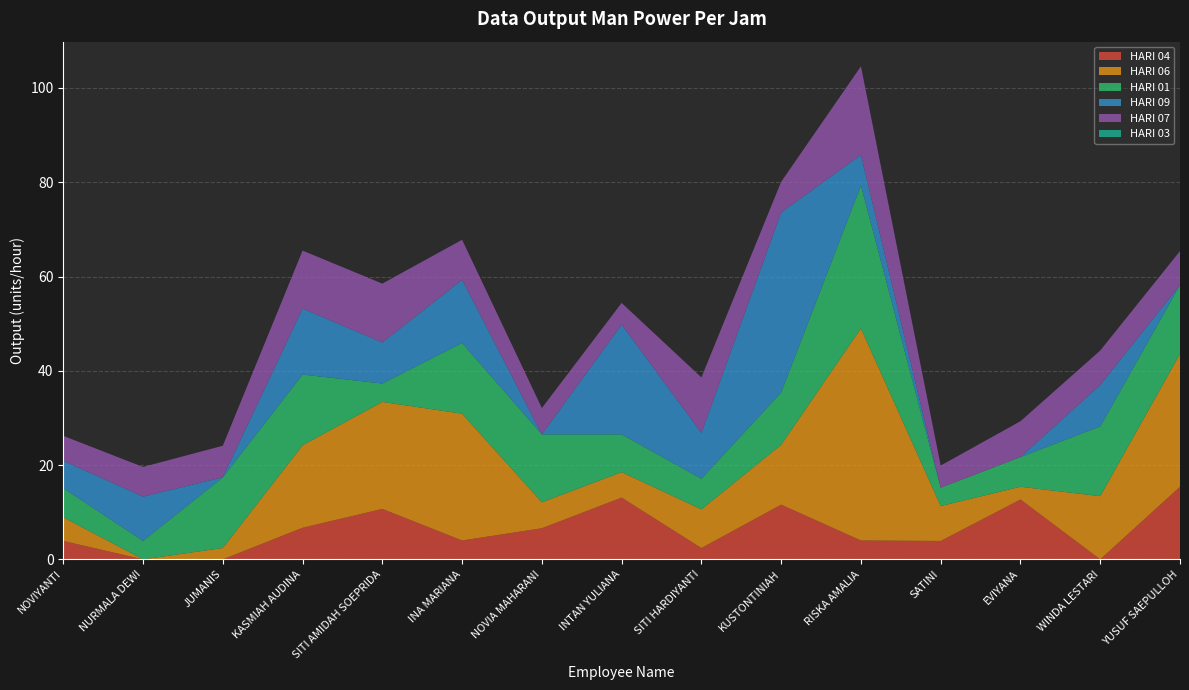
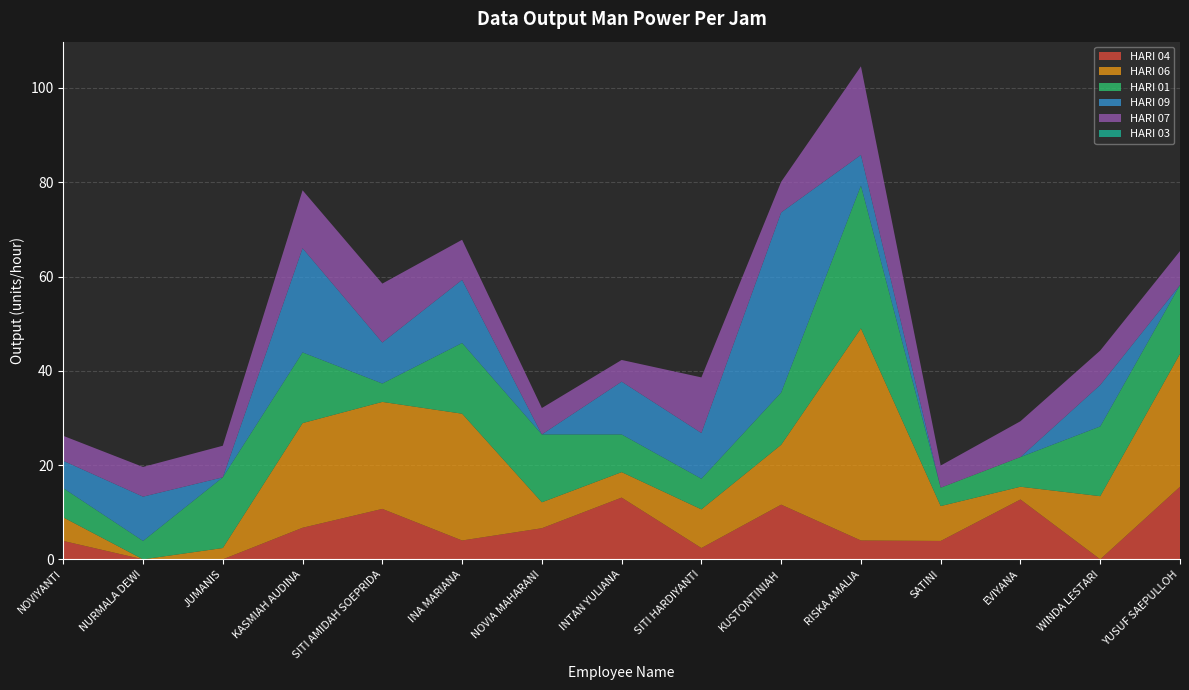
  {
    "HARI 04": {
      "NOVIYANTI": 4,
      "JUMANIS": 0,
      "KASMIAH AUDINA": 7,
      "SITI AMIDAH SOEPRIDA": 11,
      "INA MARIANA": 4,
      "NOVIA MAHARANI": 7,
      "INTAN YULIANA": 13,
      "SITI HARDIYANTI": 2,
      "KUSTONTINIAH": 12,
      "RISKA AMALIA": 4,
      "SATINI": 4,
      "EVIYANA": 13,
      "WINDA LESTARI": 0,
      "YUSUF SAEPULLOH": 15
    },
    "HARI 06": {
      "NOVIYANTI": 5,
      "JUMANIS": 2,
-     "KASMIAH AUDINA": 18,
+     "KASMIAH AUDINA": 22,
      "SITI AMIDAH SOEPRIDA": 23,
      "INA MARIANA": 27,
      "NOVIA MAHARANI": 6,
      "INTAN YULIANA": 5,
      "SITI HARDIYANTI": 8,
      "KUSTONTINIAH": 13,
      "RISKA AMALIA": 45,
      "SATINI": 7,
      "EVIYANA": 3,
      "WINDA LESTARI": 13,
      "YUSUF SAEPULLOH": 28
    },
    "HARI 09": {
      "NOVIYANTI": 6,
      "NURMALA DEWI": 9,
-     "KASMIAH AUDINA": 14,
+     "KASMIAH AUDINA": 22,
      "SITI AMIDAH SOEPRIDA": 9,
      "INA MARIANA": 13,
-     "INTAN YULIANA": 23,
+     "INTAN YULIANA": 11,
      "SITI HARDIYANTI": 10,
      "KUSTONTINIAH": 38,
      "RISKA AMALIA": 7,
      "WINDA LESTARI": 9
    }
  }
